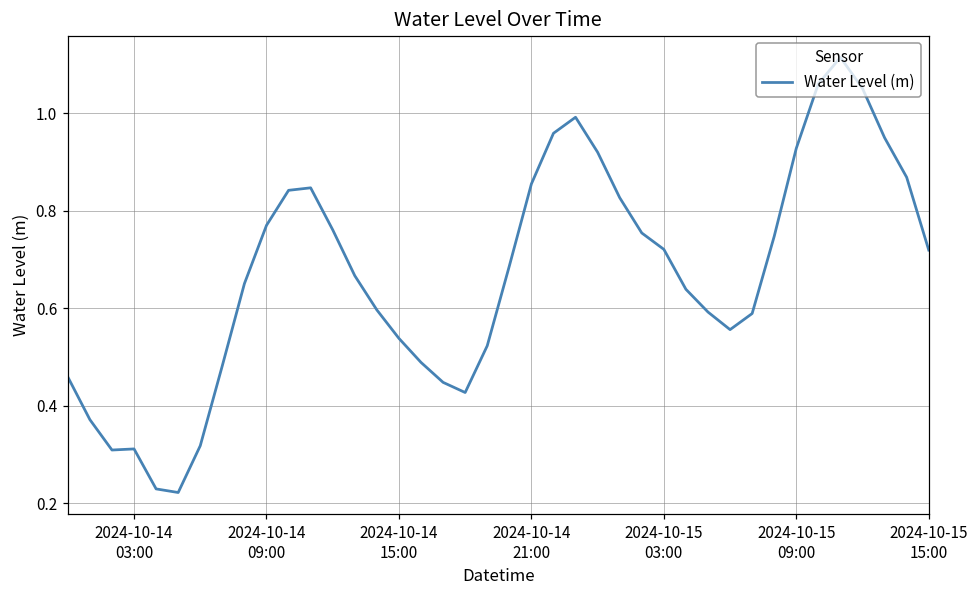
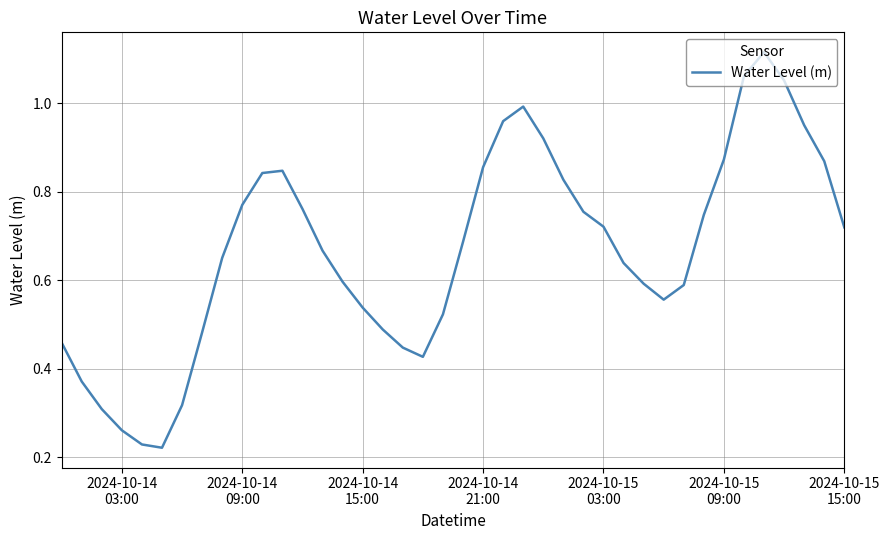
  {
-   "2024-10-14 03:00": 0.31,
+   "2024-10-14 03:00": 0.26,
    "2024-10-14 09:00": 0.77,
    "2024-10-14 15:00": 0.54,
    "2024-10-14 21:00": 0.86,
    "2024-10-15 03:00": 0.72,
-   "2024-10-15 09:00": 0.93,
+   "2024-10-15 09:00": 0.87,
    "2024-10-15 15:00": 0.72
  }
